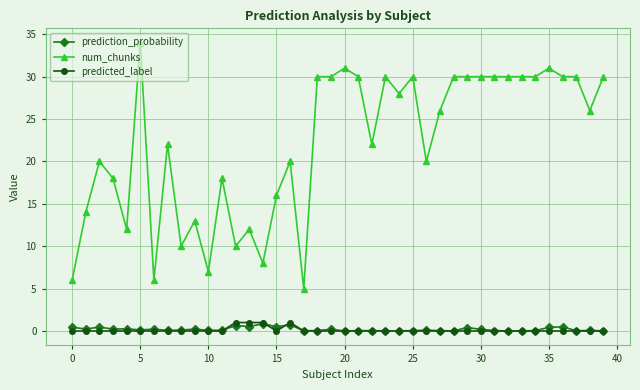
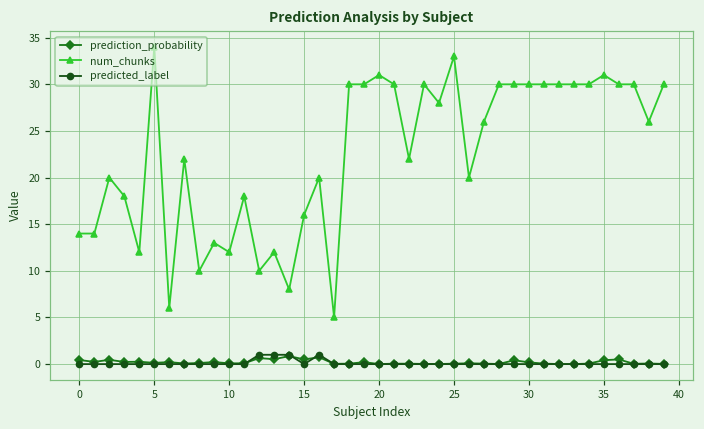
  {
    "num_chunks": {
-     "0": 6,
-     "10": 7,
+     "0": 14,
+     "10": 12,
      "15": 16,
      "20": 31,
-     "25": 30,
+     "25": 33,
      "30": 30,
      "35": 31
    }
  }
